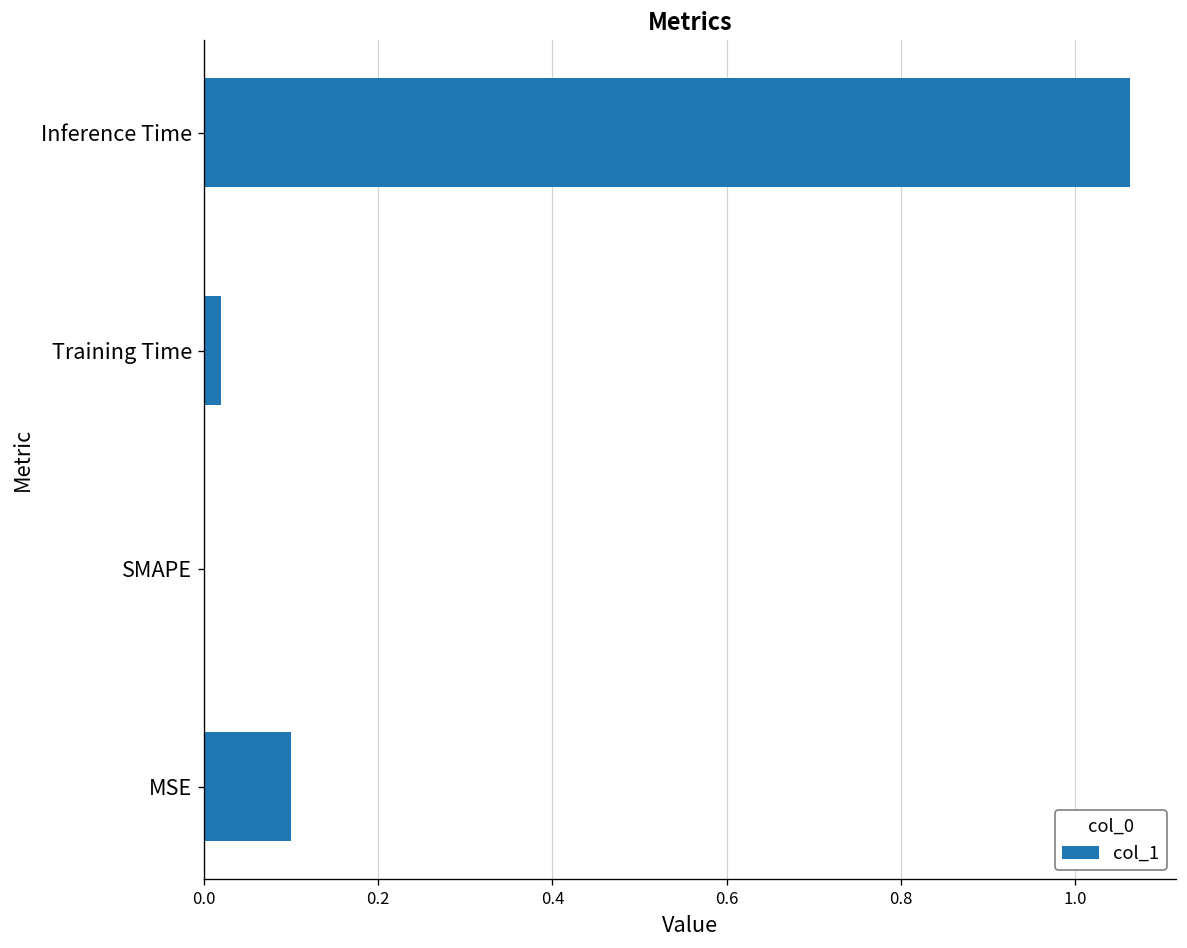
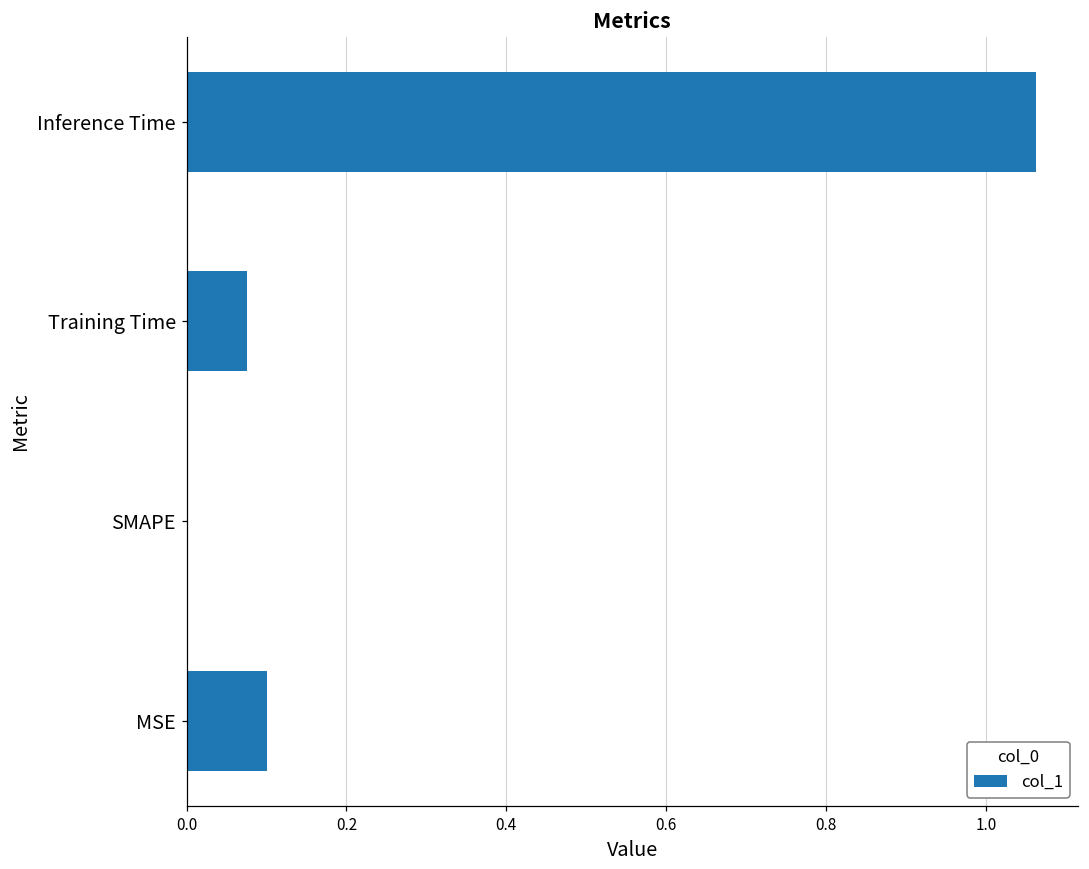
  {
    "Inference Time": 1.06,
-   "Training Time": 0.02,
+   "Training Time": 0.08,
    "SMAPE": 0.00,
    "MSE": 0.10
  }
